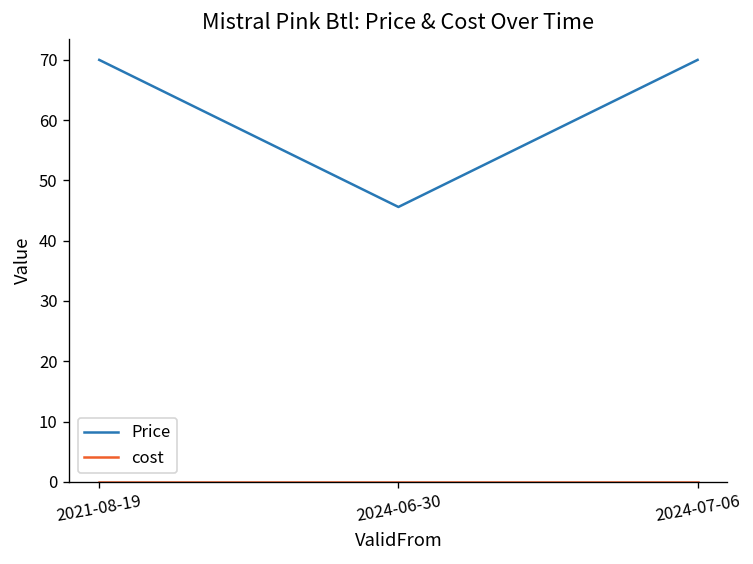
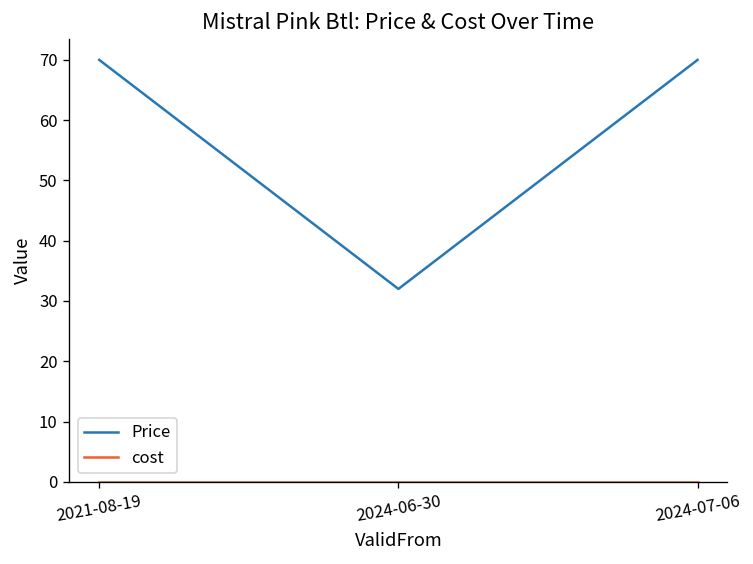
  {
    "Price": {
      "2021-08-19": 70,
-     "2024-06-30": 46,
+     "2024-06-30": 32,
      "2024-07-06": 70
    },
    "cost": {
      "2021-08-19": 0,
      "2024-06-30": 0,
      "2024-07-06": 0
    }
  }
